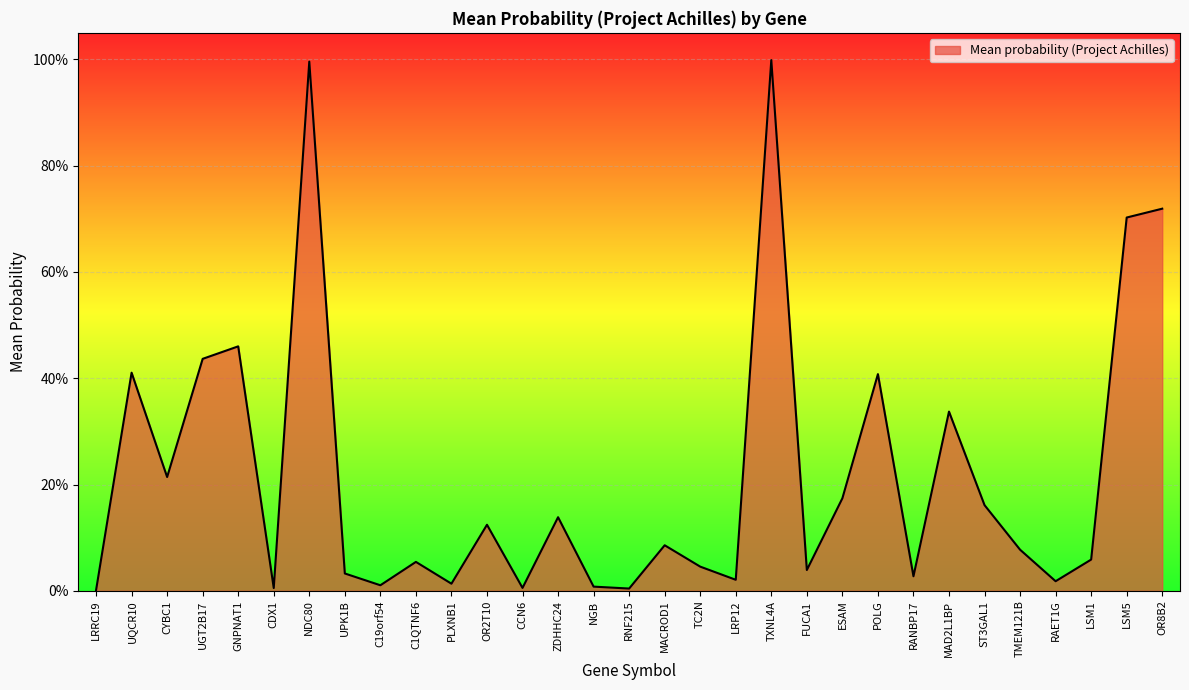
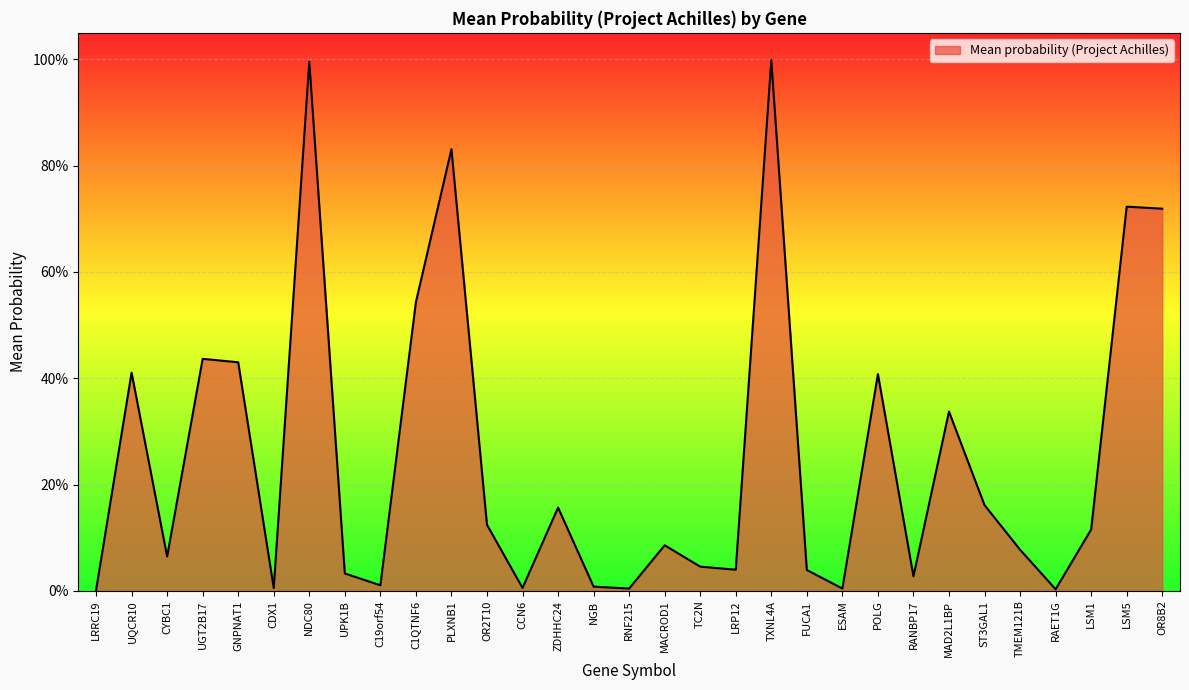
  {
    "LRRC19": "0%",
    "UQCR10": "41%",
-   "CYBC1": "21%",
+   "CYBC1": "6%",
    "UGT2B17": "44%",
-   "GNPNAT1": "46%",
+   "GNPNAT1": "43%",
    "CDX1": "1%",
    "NDC80": "100%",
    "UPK1B": "3%",
    "C19orf54": "1%",
-   "C1QTNF6": "5%",
-   "PLXNB1": "1%",
+   "C1QTNF6": "54%",
+   "PLXNB1": "83%",
    "OR2T10": "12%",
    "CCN6": "1%",
-   "ZDHHC24": "14%",
+   "ZDHHC24": "16%",
    "NGB": "1%",
    "RNF215": "0%",
    "MACROD1": "9%",
    "TC2N": "5%",
-   "LRP12": "2%",
+   "LRP12": "4%",
    "TXNL4A": "100%",
    "FUCA1": "4%",
-   "ESAM": "17%",
+   "ESAM": "0%",
    "POLG": "41%",
    "RANBP17": "3%",
    "MAD2L1BP": "34%",
    "ST3GAL1": "16%",
    "TMEM121B": "8%",
-   "RAET1G": "2%",
-   "LSM1": "6%",
-   "LSM5": "70%",
+   "RAET1G": "0%",
+   "LSM1": "12%",
+   "LSM5": "72%",
    "OR8B2": "72%"
  }
